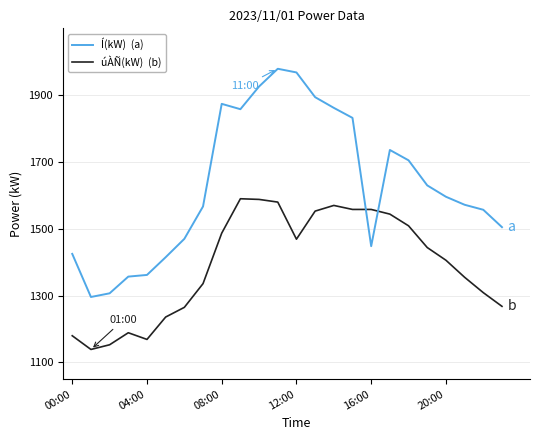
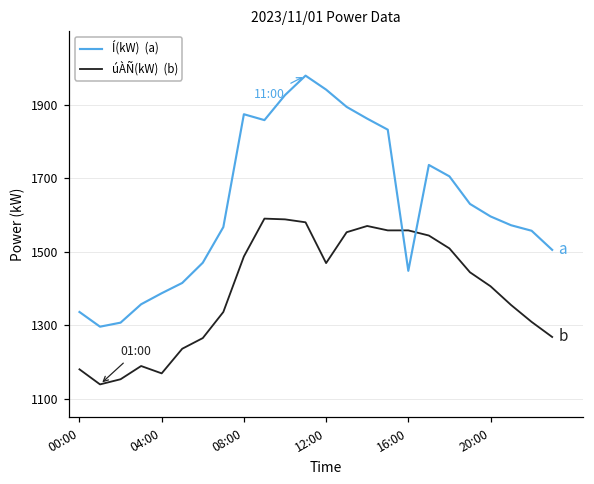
  {
    "Í(kW) (a)": {
-     "00:00": 1430,
-     "04:00": 1360,
+     "00:00": 1340,
+     "04:00": 1390,
      "08:00": 1870,
-     "12:00": 1970,
+     "12:00": 1940,
      "16:00": 1450,
      "20:00": 1600
    },
    "úÀÑ(kW) (b)": {
      "00:00": 1180,
      "04:00": 1170,
      "08:00": 1490,
      "12:00": 1470,
      "16:00": 1560,
      "20:00": 1410
    }
  }
